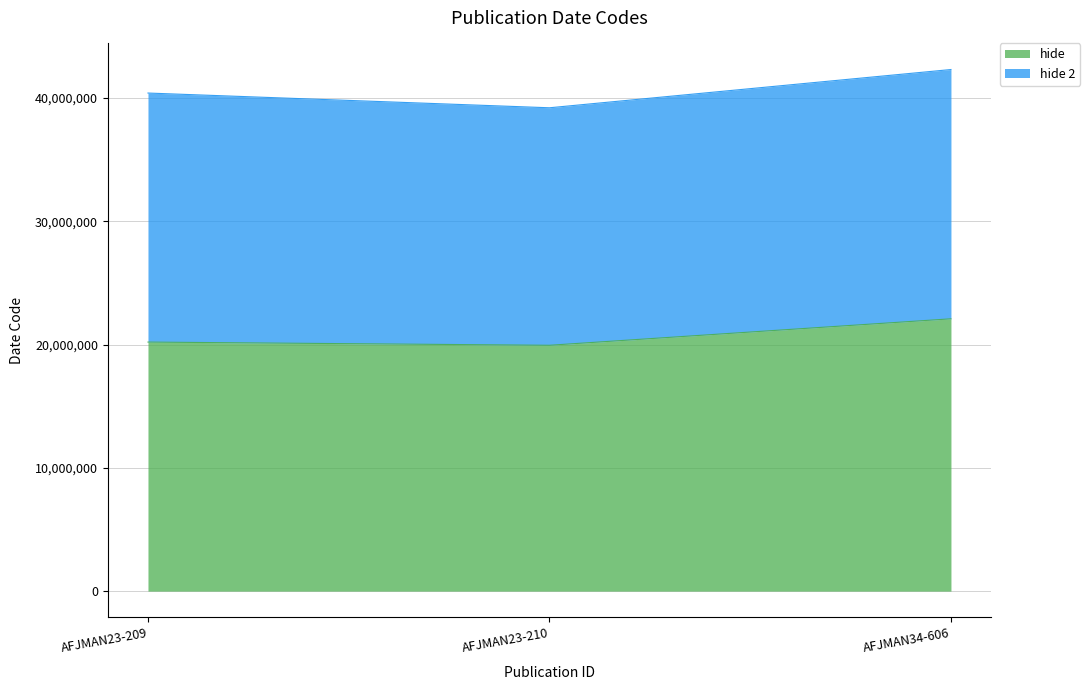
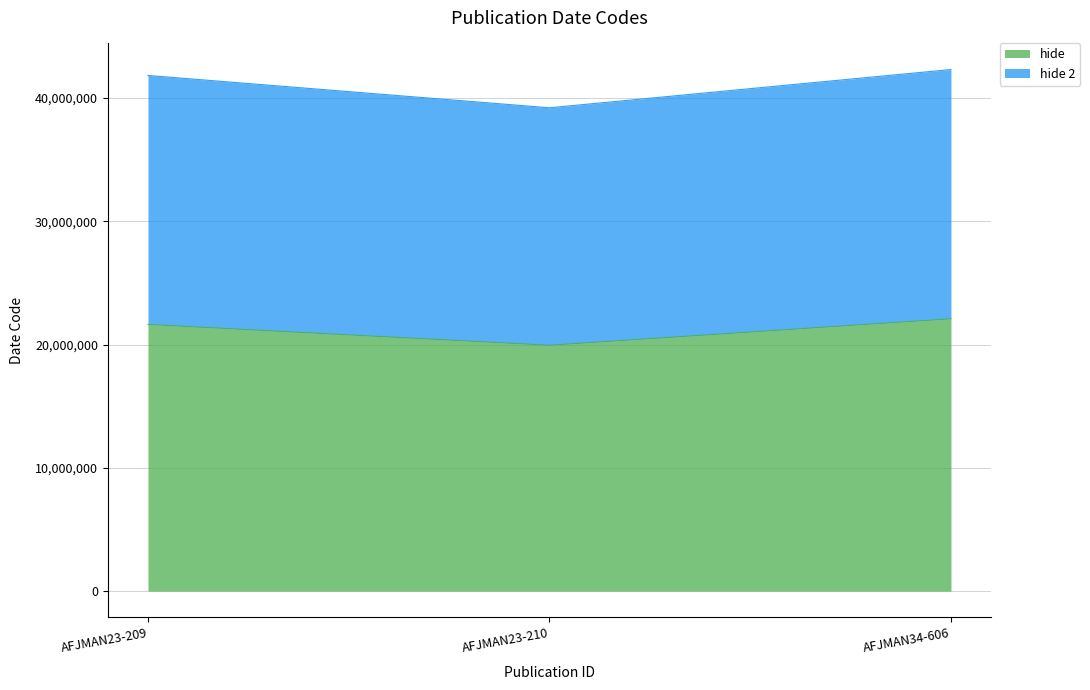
  {
    "hide": {
-     "AFJMAN23-209": "20,200,000",
+     "AFJMAN23-209": "21,600,000",
      "AFJMAN23-210": "19,900,000",
      "AFJMAN34-606": "22,100,000"
    },
    "hide 2": {
      "AFJMAN23-209": "20,200,000",
      "AFJMAN23-210": "19,300,000",
      "AFJMAN34-606": "20,200,000"
    }
  }
